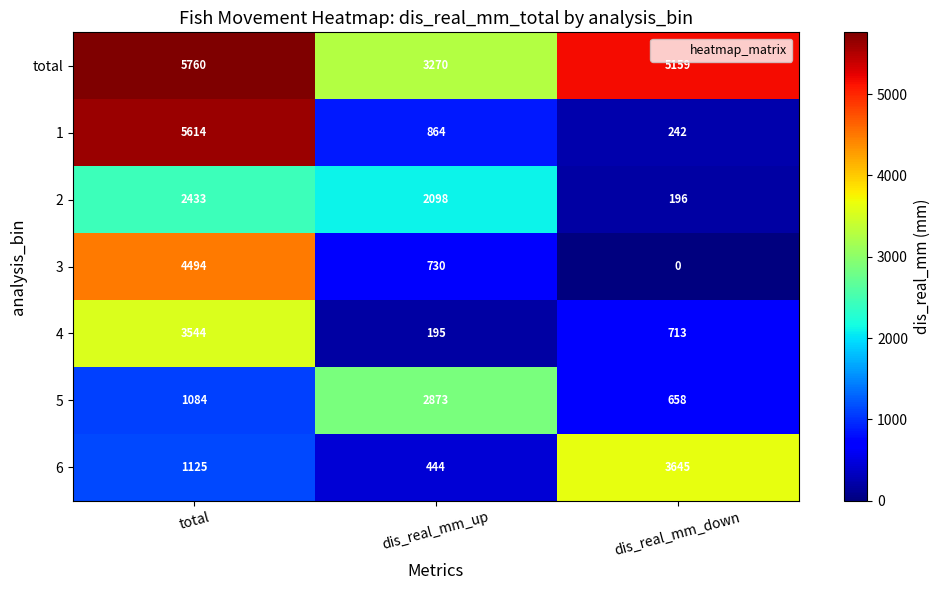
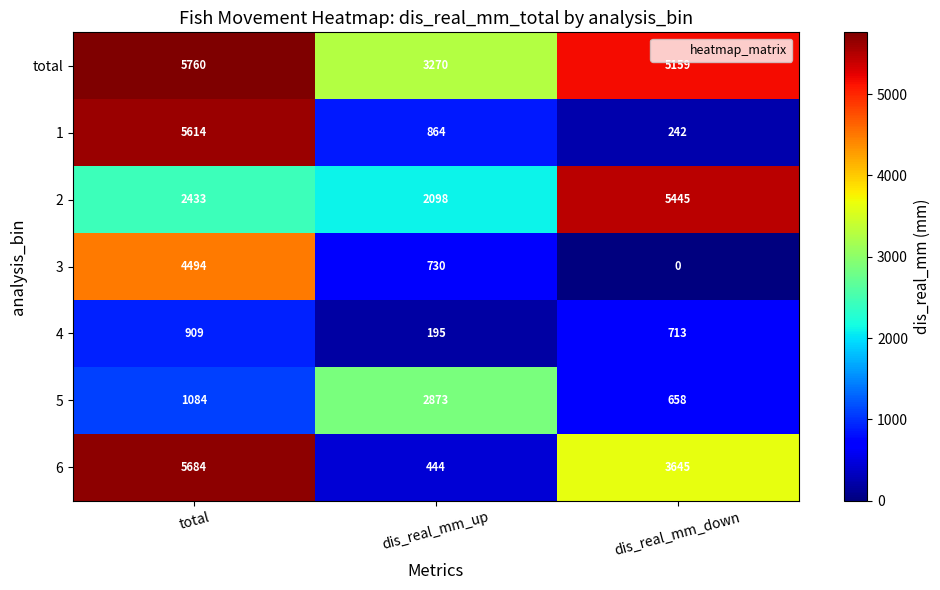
  {
    "total": {
      "total": 5760,
      "dis_real_mm_up": 3270
    },
    "1": {
      "total": 5614,
      "dis_real_mm_up": 864,
      "dis_real_mm_down": 242
    },
    "2": {
      "total": 2433,
      "dis_real_mm_up": 2098,
-     "dis_real_mm_down": 196
+     "dis_real_mm_down": 5445
    },
    "3": {
      "total": 4494,
      "dis_real_mm_up": 730,
      "dis_real_mm_down": 0
    },
    "4": {
-     "total": 3544,
+     "total": 909,
      "dis_real_mm_up": 195,
      "dis_real_mm_down": 713
    },
    "5": {
      "total": 1084,
      "dis_real_mm_up": 2873,
      "dis_real_mm_down": 658
    },
    "6": {
-     "total": 1125,
+     "total": 5684,
      "dis_real_mm_up": 444,
      "dis_real_mm_down": 3645
    }
  }
